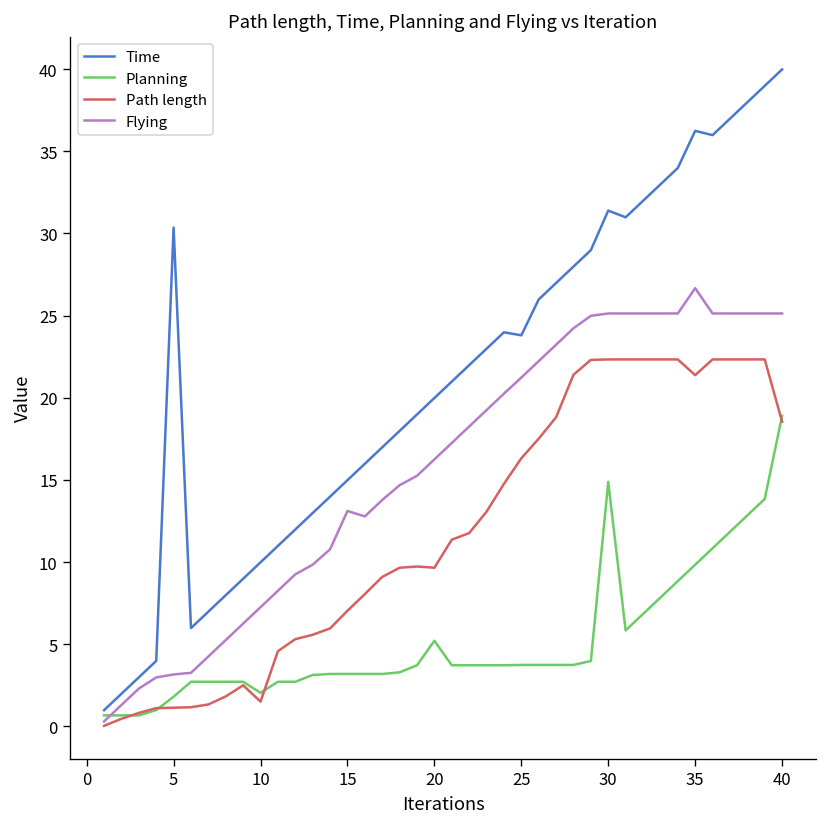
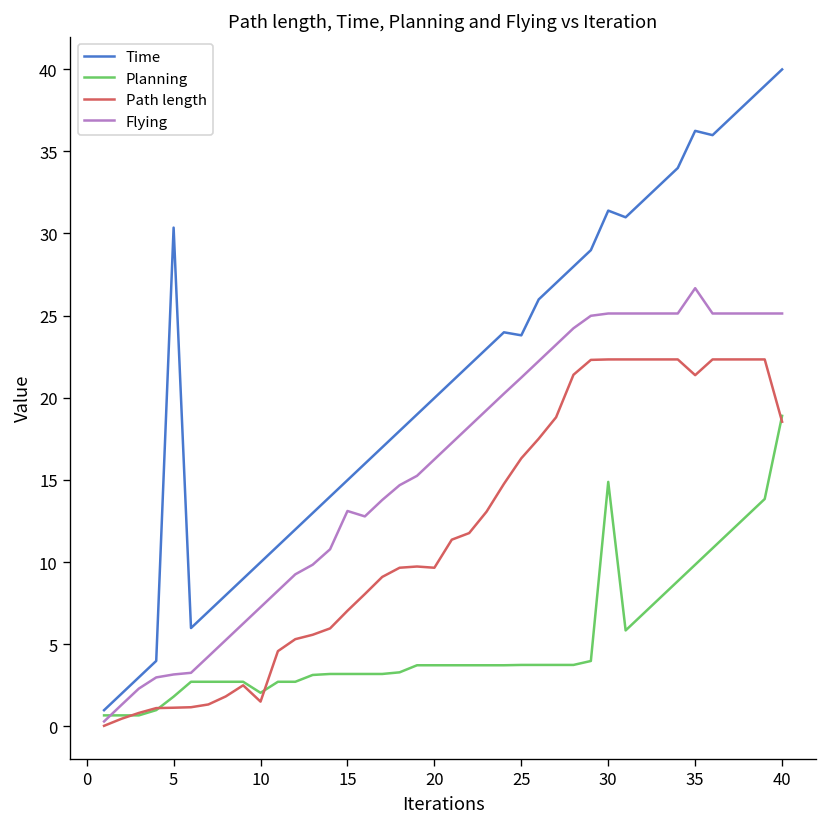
  {
    "Time": {
      "5": 30.4,
      "10": 10.0,
      "15": 15.0,
      "20": 20.0,
      "25": 23.8,
      "30": 31.4,
      "35": 36.2,
      "40": 40.0
    },
    "Planning": {
      "5": 1.8,
      "10": 2.0,
      "15": 3.2,
-     "20": 5.2,
+     "20": 3.7,
      "25": 3.7,
      "30": 14.9,
      "35": 9.8,
      "40": 18.9
    },
    "Path length": {
      "5": 1.1,
      "10": 1.5,
      "15": 7.0,
      "20": 9.7,
      "25": 16.3,
      "30": 22.3,
      "35": 21.4,
      "40": 18.5
    },
    "Flying": {
      "5": 3.2,
      "10": 7.3,
      "15": 13.1,
      "20": 16.3,
      "25": 21.2,
      "30": 25.1,
      "35": 26.7,
      "40": 25.1
    }
  }
